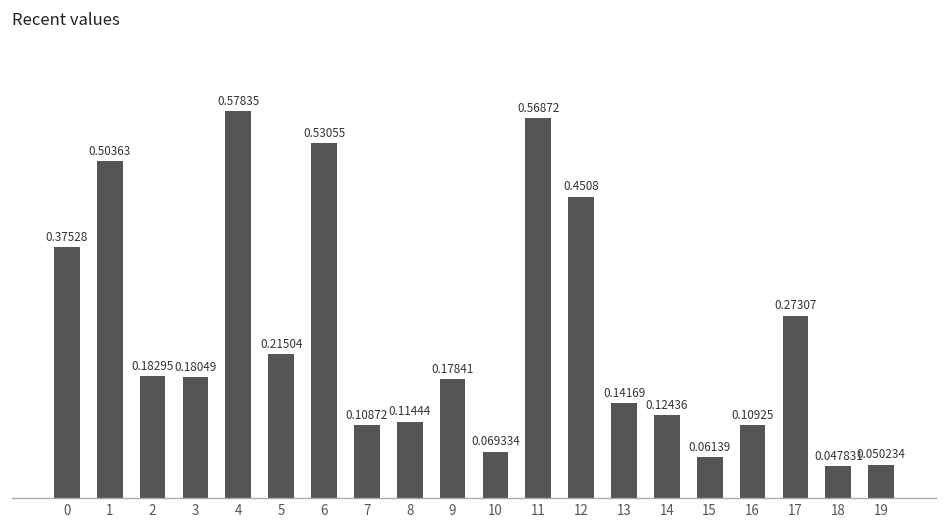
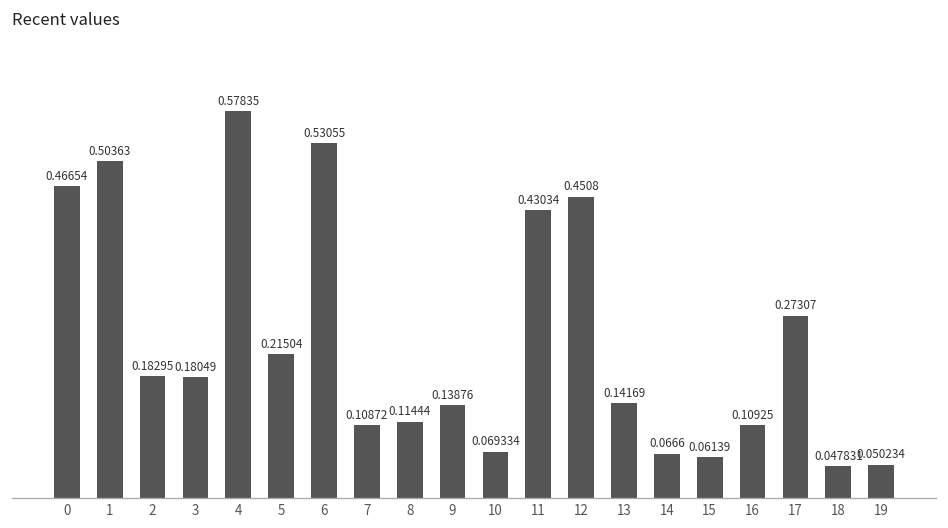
  {
-   "0": 0.37528,
+   "0": 0.46654,
    "1": 0.50363,
    "2": 0.18295,
    "3": 0.18049,
    "4": 0.57835,
    "5": 0.21504,
    "6": 0.53055,
    "7": 0.10872,
    "8": 0.11444,
-   "9": 0.17841,
+   "9": 0.13876,
    "10": 0.069334,
-   "11": 0.56872,
+   "11": 0.43034,
    "12": 0.4508,
    "13": 0.14169,
-   "14": 0.12436,
+   "14": 0.0666,
    "15": 0.06139,
    "16": 0.10925,
    "17": 0.27307,
    "18": 0.047831,
    "19": 0.050234
  }
